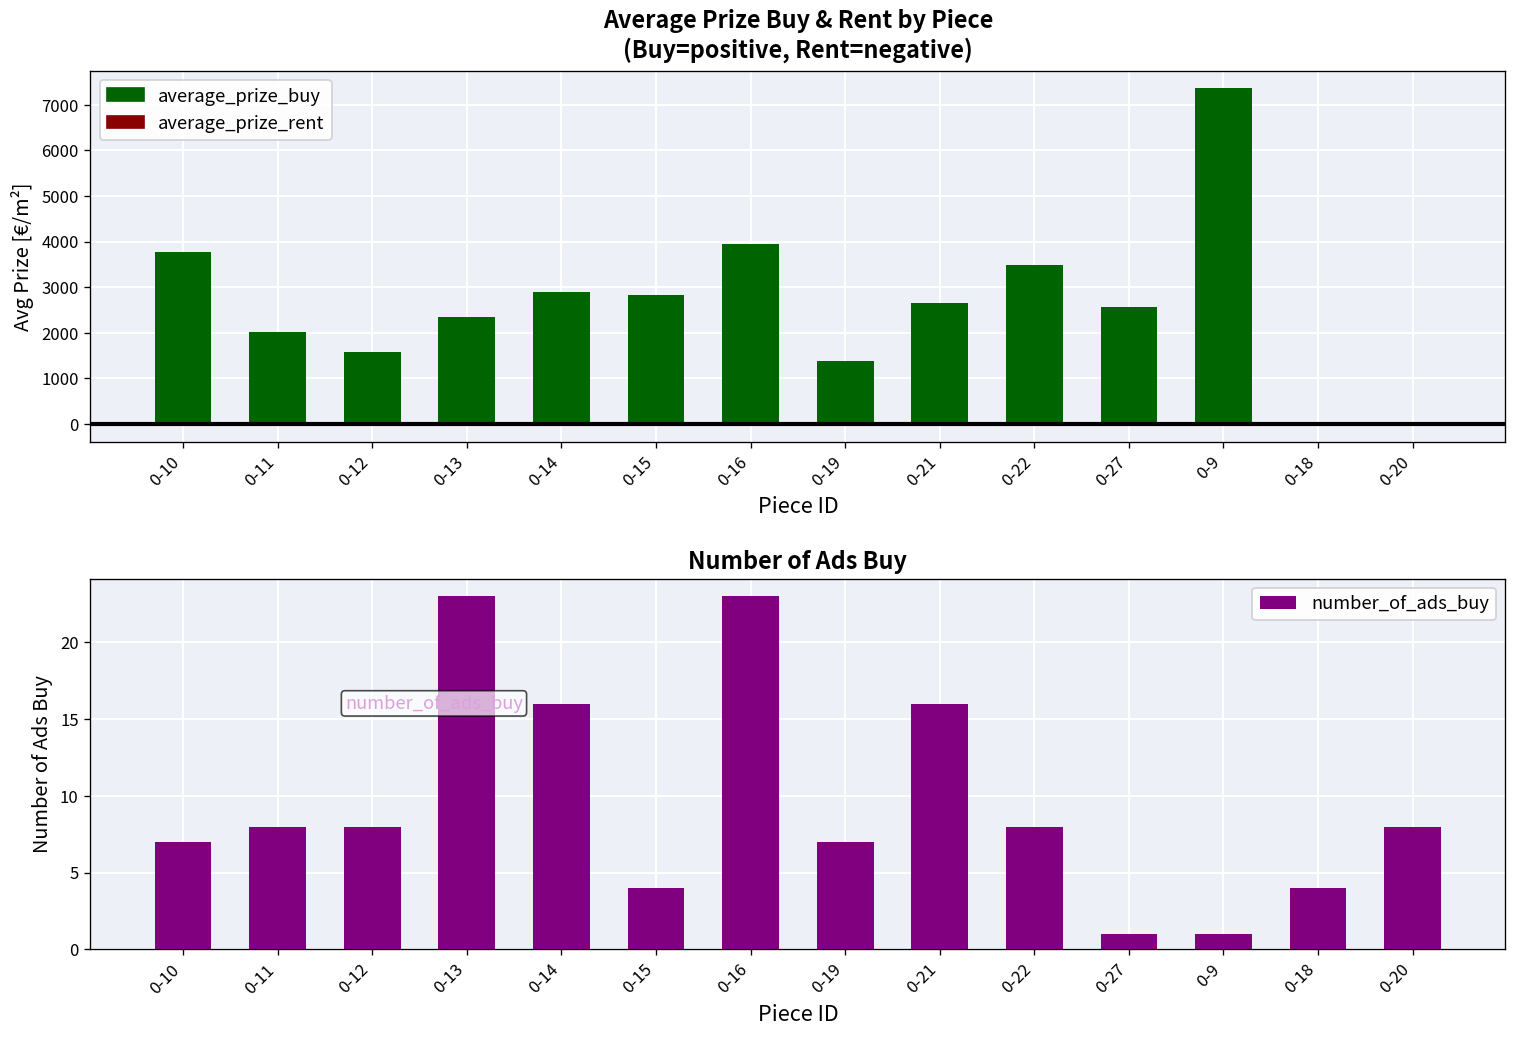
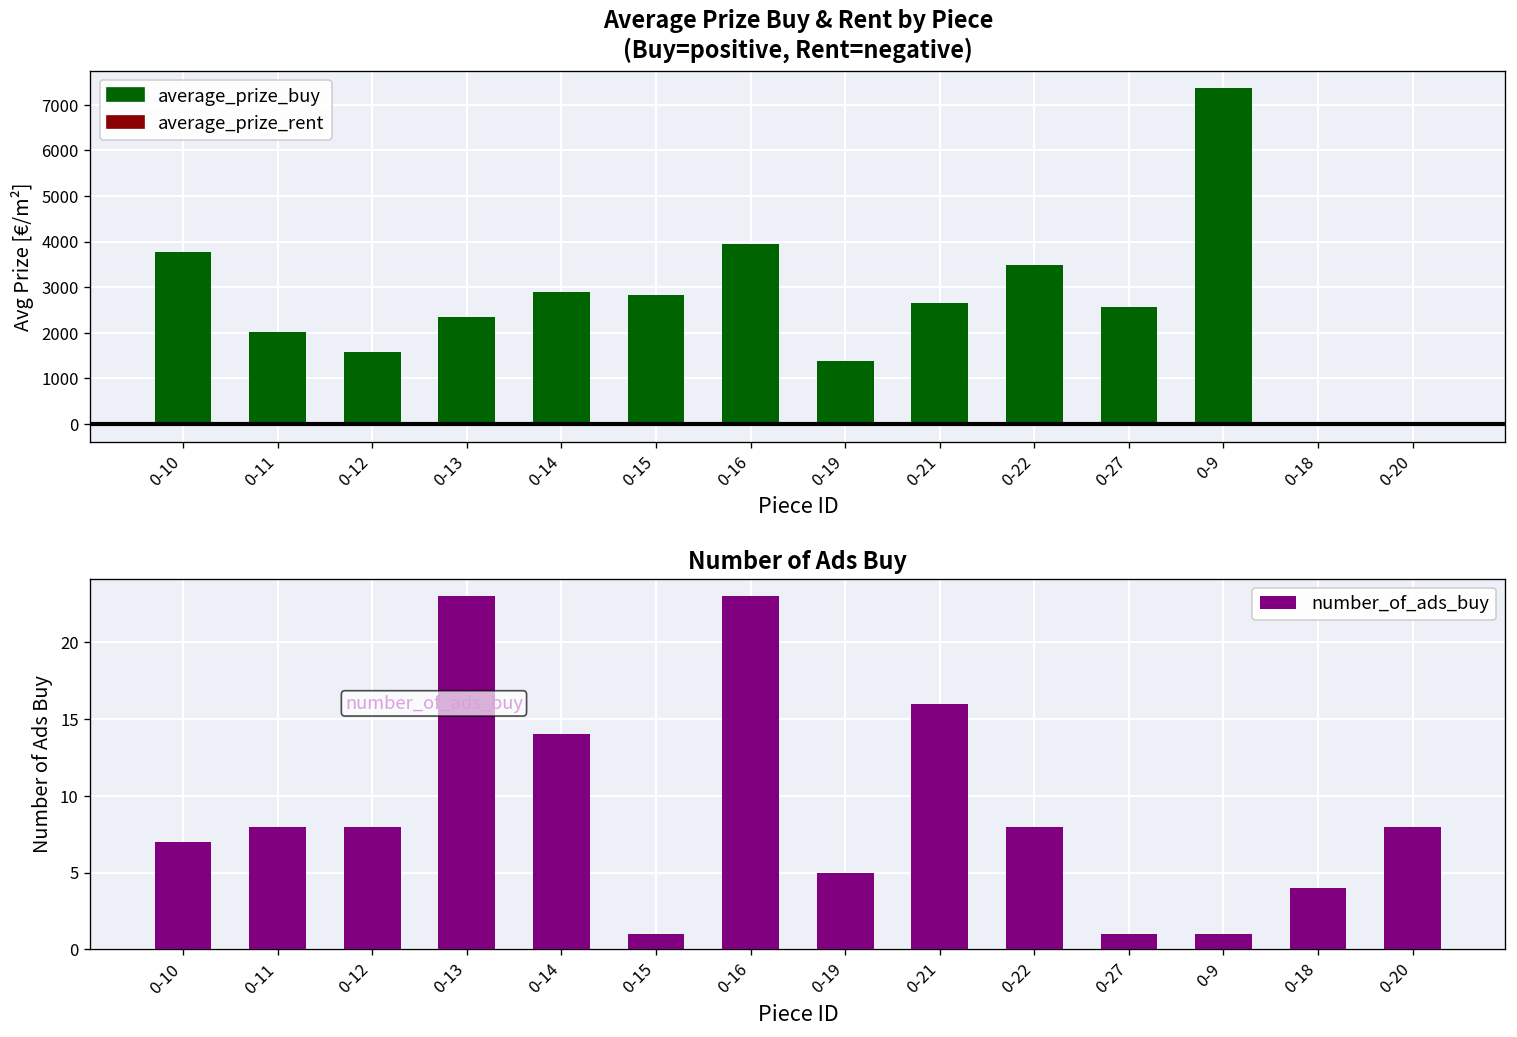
  {
    "Average Prize Buy & Rent by Piece (Buy=positive, Rent=negative)": {
      "average_prize_buy": {
        "0-10": 3800,
        "0-11": 2000,
        "0-12": 1600,
        "0-13": 2400,
        "0-14": 2900,
        "0-15": 2800,
        "0-16": 3900,
        "0-19": 1400,
        "0-21": 2600,
        "0-22": 3500,
        "0-27": 2600,
        "0-9": 7400
      },
      "average_prize_rent": {
        "0-10": 0,
        "0-15": 0,
        "0-27": 0,
        "0-9": 0
      }
    },
    "Number of Ads Buy": {
      "0-10": 7,
      "0-11": 8,
      "0-12": 8,
      "0-13": 23,
-     "0-14": 16,
-     "0-15": 4,
+     "0-14": 14,
+     "0-15": 1,
      "0-16": 23,
-     "0-19": 7,
+     "0-19": 5,
      "0-21": 16,
      "0-22": 8,
      "0-27": 1,
      "0-9": 1,
      "0-18": 4,
      "0-20": 8
    }
  }
